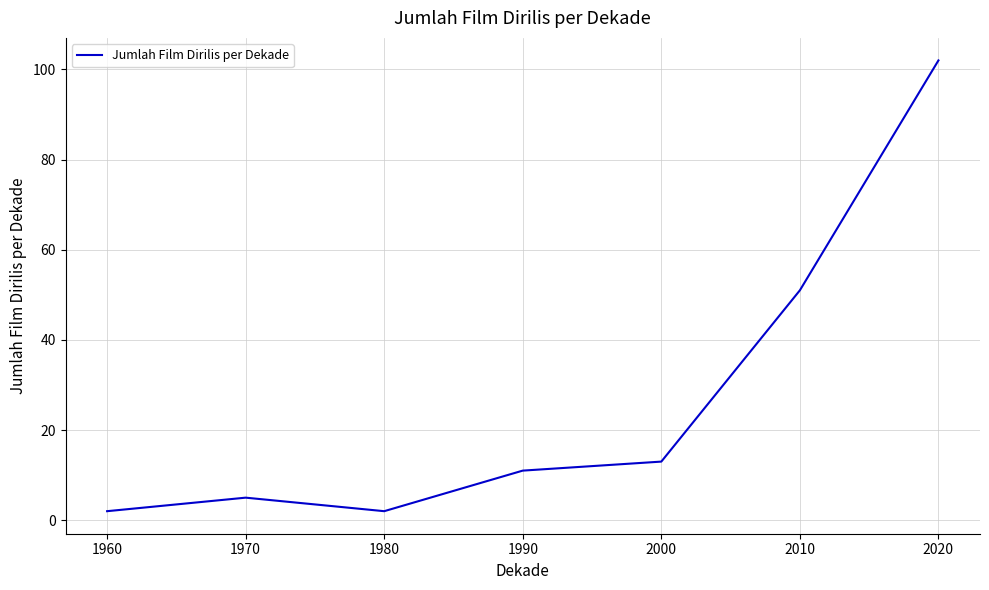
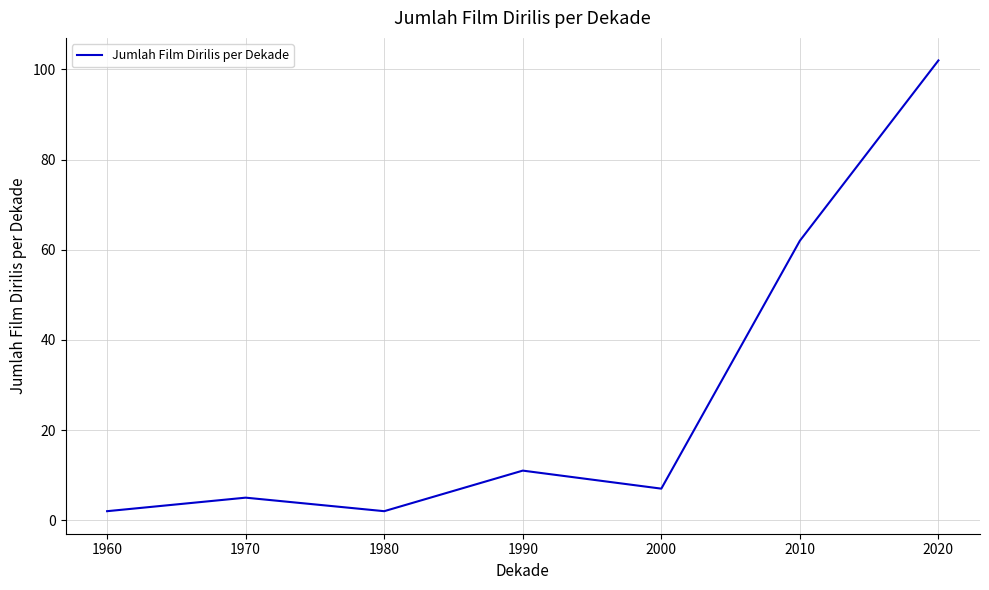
  {
    "1960": 2,
    "1970": 5,
    "1980": 2,
    "1990": 11,
-   "2000": 13,
-   "2010": 51,
+   "2000": 7,
+   "2010": 62,
    "2020": 102
  }
